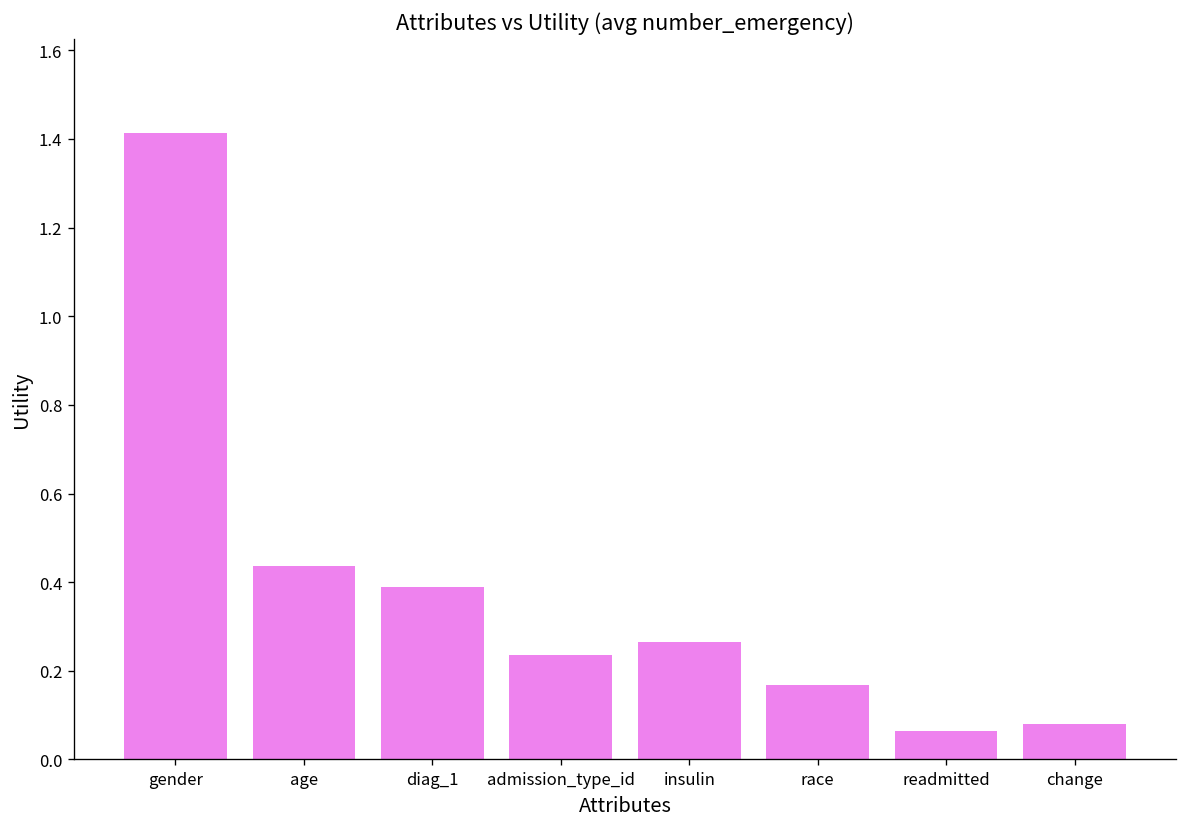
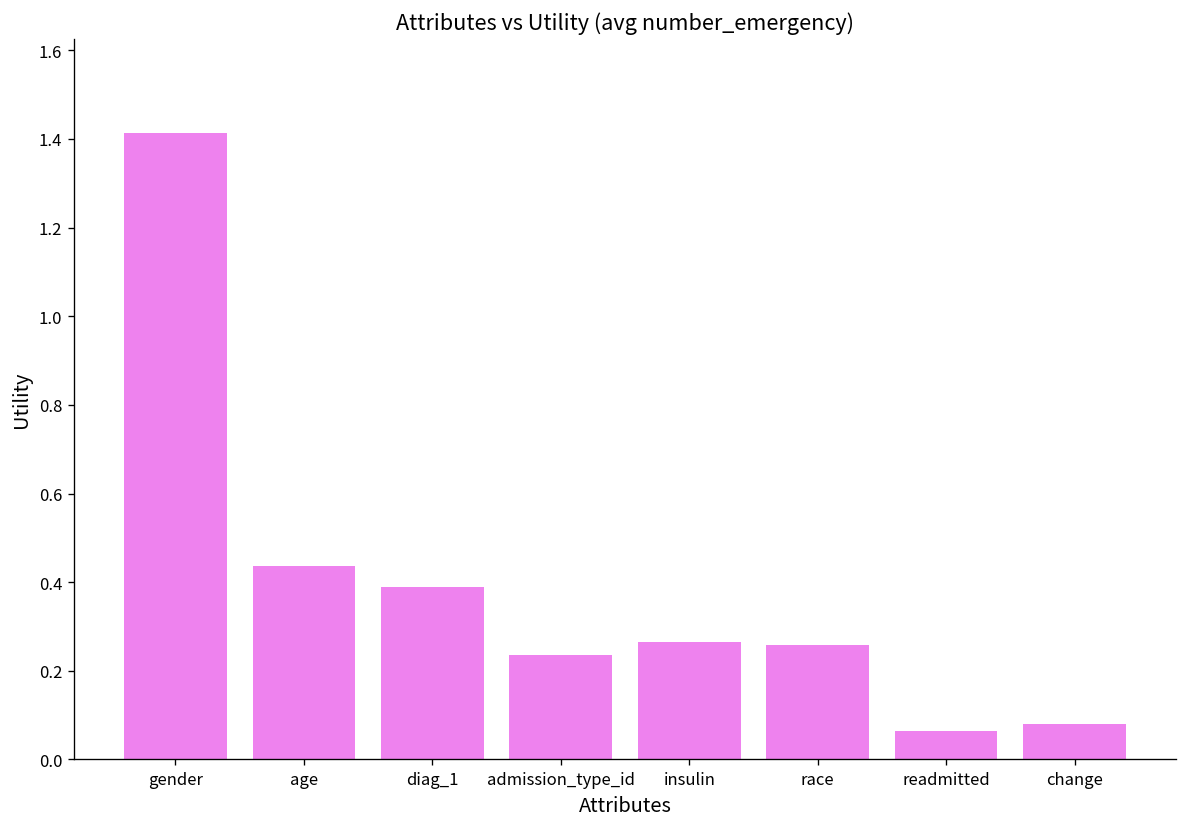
  {
    "gender": 1.41,
    "age": 0.44,
    "diag_1": 0.39,
    "admission_type_id": 0.24,
    "insulin": 0.27,
-   "race": 0.17,
+   "race": 0.26,
    "readmitted": 0.06,
    "change": 0.08
  }
